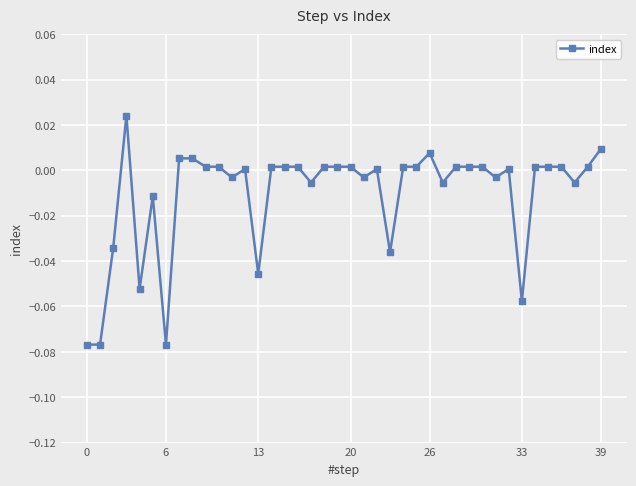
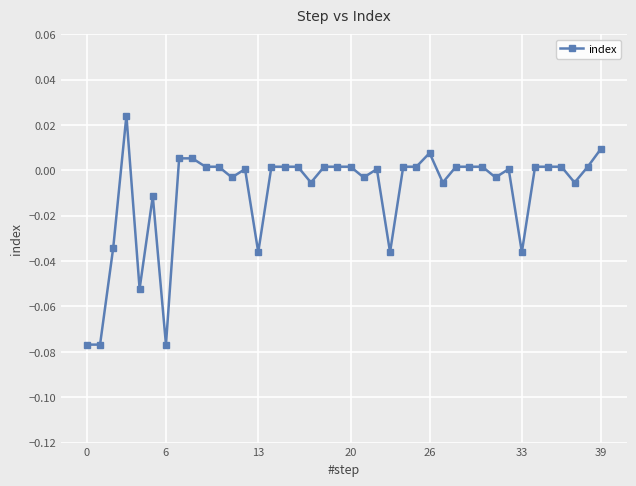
  {
    "0": -0.077,
    "6": -0.077,
-   "13": -0.046,
+   "13": -0.036,
    "20": 0.002,
    "26": 0.008,
-   "33": -0.058,
+   "33": -0.036,
    "39": 0.009
  }
